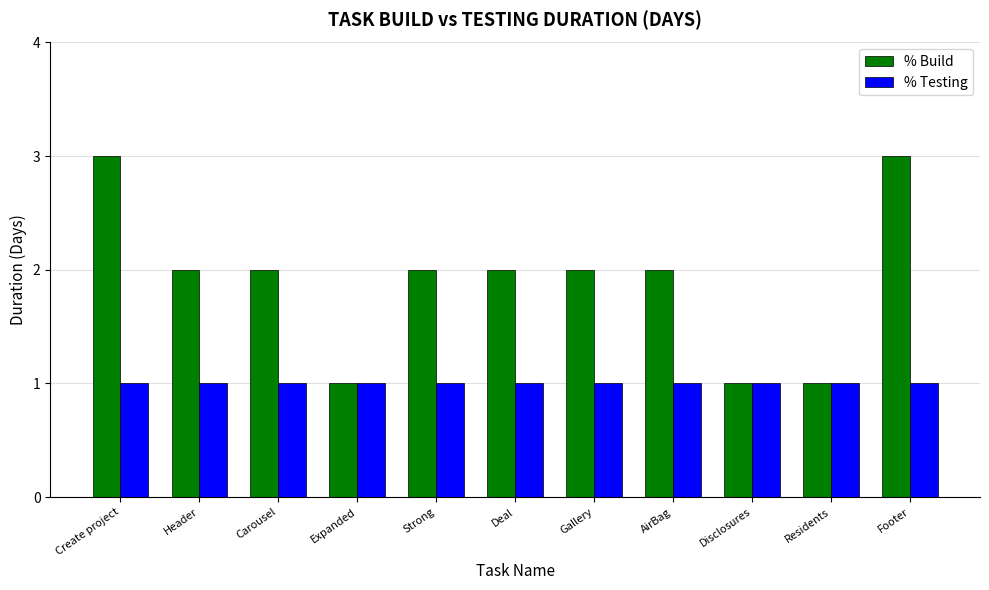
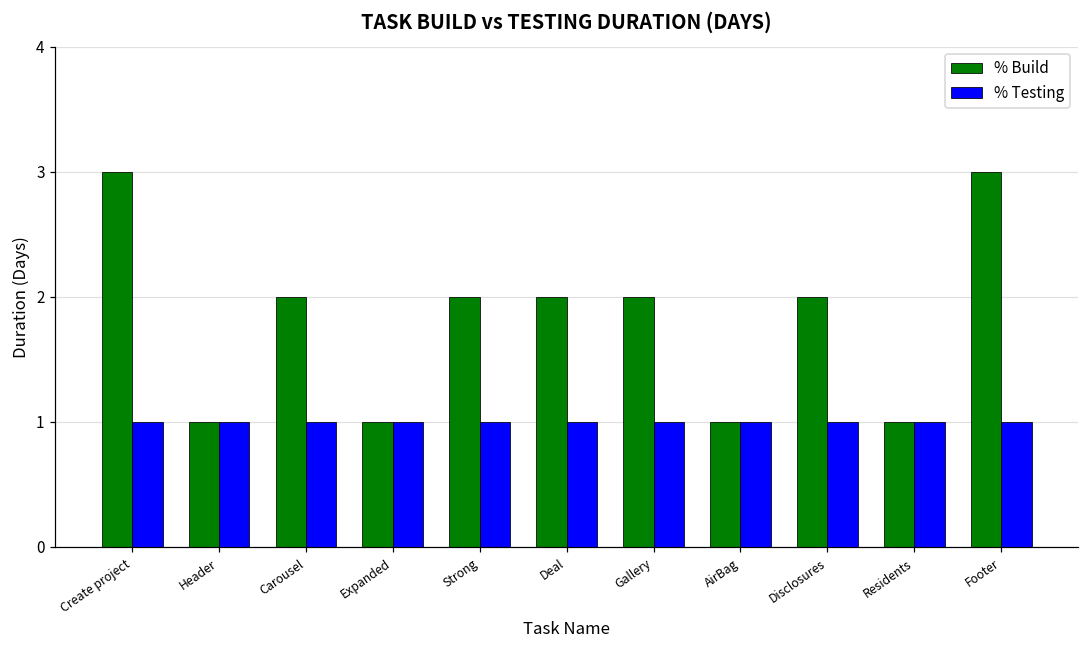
  {
    "% Build": {
      "Create project": 3,
-     "Header": 2,
+     "Header": 1,
      "Carousel": 2,
      "Expanded": 1,
      "Strong": 2,
      "Deal": 2,
      "Gallery": 2,
-     "AirBag": 2,
-     "Disclosures": 1,
+     "AirBag": 1,
+     "Disclosures": 2,
      "Residents": 1,
      "Footer": 3
    },
    "% Testing": {
      "Create project": 1,
      "Header": 1,
      "Carousel": 1,
      "Expanded": 1,
      "Strong": 1,
      "Deal": 1,
      "Gallery": 1,
      "AirBag": 1,
      "Disclosures": 1,
      "Residents": 1,
      "Footer": 1
    }
  }
